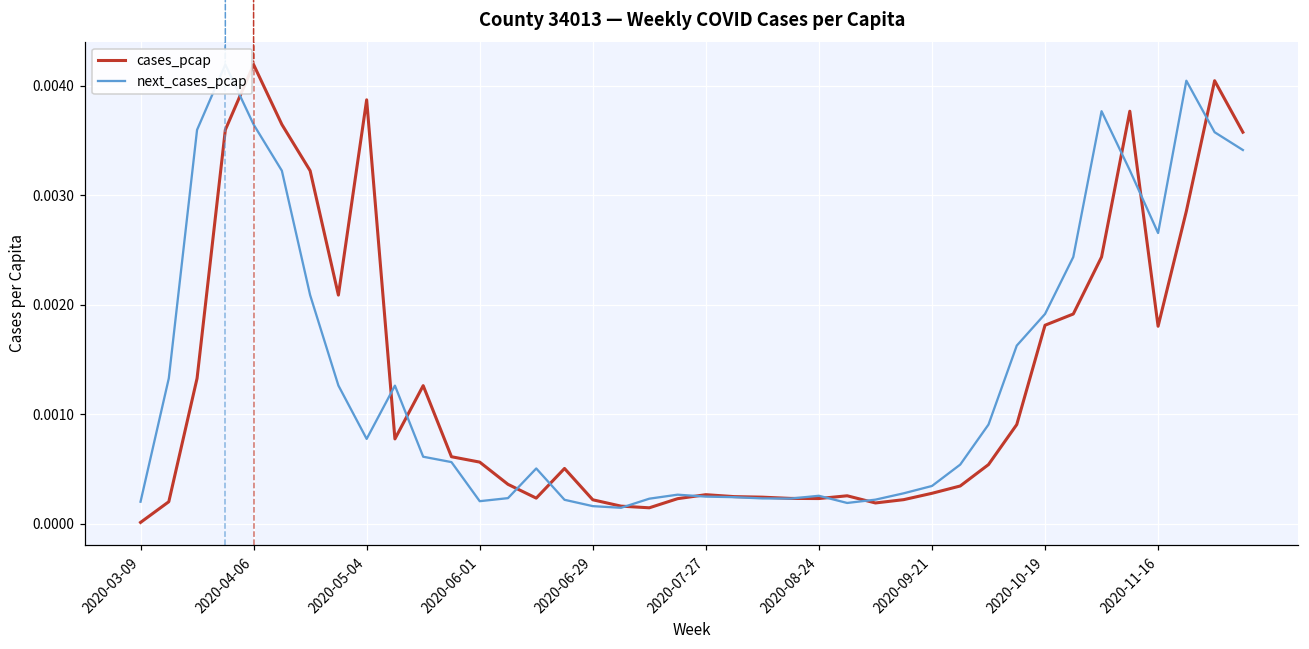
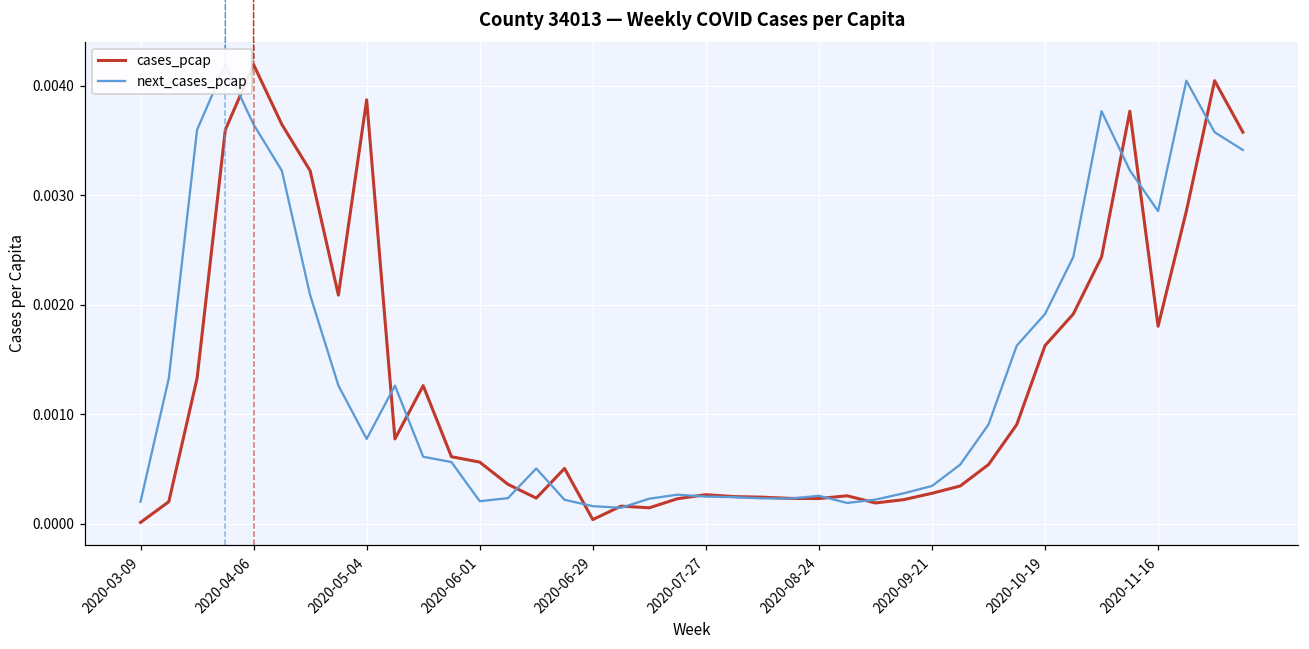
  {
    "cases_pcap": {
      "2020-03-09": 0.0000,
      "2020-04-06": 0.0042,
      "2020-05-04": 0.0039,
      "2020-06-01": 0.0006,
-     "2020-06-29": 0.0002,
+     "2020-06-29": 0.0000,
      "2020-09-21": 0.0003,
-     "2020-10-19": 0.0018,
+     "2020-10-19": 0.0016,
      "2020-11-16": 0.0018
    },
    "next_cases_pcap": {
      "2020-03-09": 0.0002,
      "2020-04-06": 0.0036,
      "2020-05-04": 0.0008,
      "2020-06-01": 0.0002,
      "2020-06-29": 0.0002,
      "2020-09-21": 0.0003,
      "2020-10-19": 0.0019,
-     "2020-11-16": 0.0027
+     "2020-11-16": 0.0029
    }
  }
